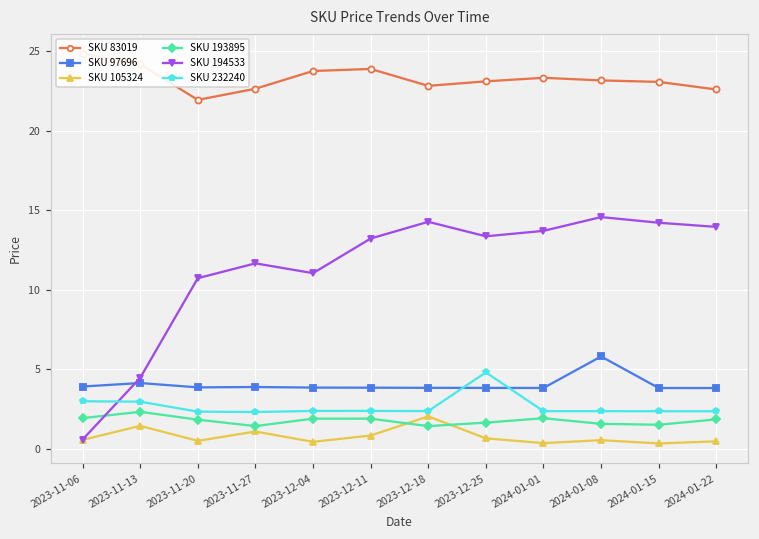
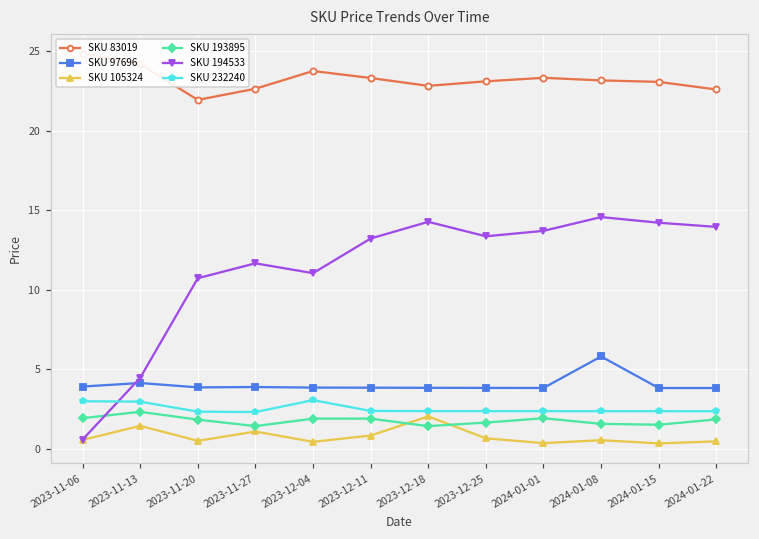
  {
    "SKU 83019": {
      "2023-11-20": 21.9,
      "2023-11-27": 22.6,
      "2023-12-04": 23.7,
-     "2023-12-11": 23.9,
+     "2023-12-11": 23.3,
      "2023-12-18": 22.8,
      "2023-12-25": 23.1,
      "2024-01-01": 23.3,
      "2024-01-08": 23.2,
      "2024-01-15": 23.1,
      "2024-01-22": 22.6
    },
    "SKU 97696": {
      "2023-11-06": 3.9,
      "2023-11-13": 4.1,
      "2023-11-20": 3.8,
      "2023-11-27": 3.9,
      "2023-12-04": 3.8,
      "2023-12-11": 3.8,
      "2023-12-18": 3.8,
      "2023-12-25": 3.8,
      "2024-01-01": 3.8,
      "2024-01-08": 5.8,
      "2024-01-15": 3.8,
      "2024-01-22": 3.8
    },
    "SKU 105324": {
      "2023-11-13": 1.4,
      "2023-11-20": 0.5,
      "2023-11-27": 1.1,
      "2023-12-04": 0.4,
      "2023-12-11": 0.8,
      "2023-12-18": 2.0,
      "2023-12-25": 0.6,
      "2024-01-01": 0.3,
      "2024-01-08": 0.5,
      "2024-01-15": 0.3,
      "2024-01-22": 0.5
    },
    "SKU 193895": {
      "2023-11-06": 1.9,
      "2023-11-13": 2.3,
      "2023-11-20": 1.8,
      "2023-11-27": 1.4,
      "2023-12-04": 1.9,
      "2023-12-11": 1.9,
      "2023-12-18": 1.4,
      "2023-12-25": 1.6,
      "2024-01-01": 1.9,
      "2024-01-08": 1.6,
      "2024-01-15": 1.5,
      "2024-01-22": 1.8
    },
    "SKU 194533": {
      "2023-11-13": 4.4,
      "2023-11-20": 10.7,
      "2023-11-27": 11.7,
      "2023-12-04": 11.0,
      "2023-12-11": 13.2,
      "2023-12-18": 14.3,
      "2023-12-25": 13.4,
      "2024-01-01": 13.7,
      "2024-01-08": 14.6,
      "2024-01-15": 14.2,
      "2024-01-22": 13.9
    },
    "SKU 232240": {
      "2023-11-06": 3.0,
      "2023-11-13": 3.0,
      "2023-11-20": 2.3,
      "2023-11-27": 2.3,
-     "2023-12-04": 2.4,
+     "2023-12-04": 3.0,
      "2023-12-11": 2.4,
      "2023-12-18": 2.4,
-     "2023-12-25": 4.8,
+     "2023-12-25": 2.4,
      "2024-01-01": 2.4,
      "2024-01-08": 2.4,
      "2024-01-15": 2.3,
      "2024-01-22": 2.3
    }
  }
